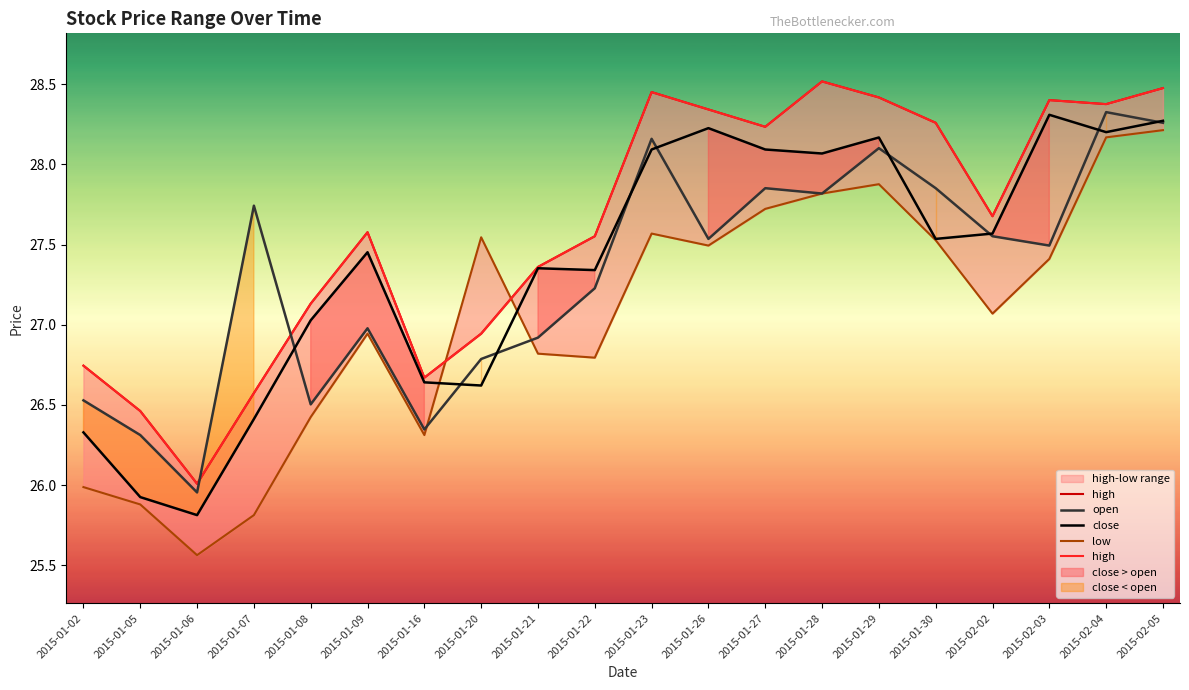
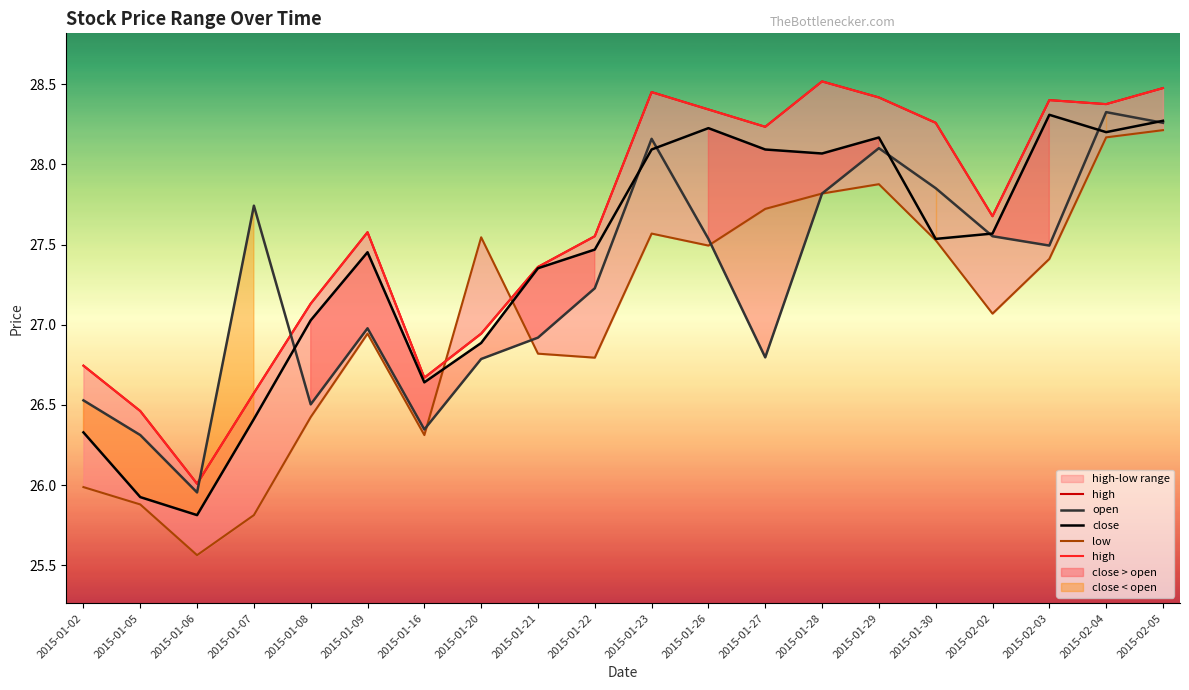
  {
    "high": {
      "2015-01-20": 26.94
    },
    "open": {
      "2015-01-02": 26.53,
      "2015-01-05": 26.31,
      "2015-01-06": 25.95,
      "2015-01-07": 27.74,
      "2015-01-08": 26.50,
      "2015-01-09": 26.98,
      "2015-01-16": 26.35,
      "2015-01-20": 26.79,
      "2015-01-21": 26.92,
      "2015-01-22": 27.23,
      "2015-01-23": 28.16,
      "2015-01-26": 27.54,
-     "2015-01-27": 27.85,
+     "2015-01-27": 26.80,
      "2015-01-29": 28.10,
      "2015-01-30": 27.85,
      "2015-02-02": 27.55,
      "2015-02-03": 27.49,
      "2015-02-04": 28.33
    },
    "close": {
      "2015-01-02": 26.33,
      "2015-01-05": 25.93,
      "2015-01-06": 25.81,
      "2015-01-07": 26.41,
      "2015-01-08": 27.03,
      "2015-01-09": 27.45,
      "2015-01-16": 26.64,
-     "2015-01-20": 26.62,
-     "2015-01-22": 27.34,
+     "2015-01-20": 26.89,
+     "2015-01-22": 27.47,
      "2015-01-23": 28.09,
      "2015-01-26": 28.23,
      "2015-01-27": 28.09,
      "2015-01-28": 28.07,
      "2015-01-29": 28.17,
      "2015-02-02": 27.57,
      "2015-02-03": 28.31,
      "2015-02-04": 28.20
    },
    "low": {
      "2015-01-02": 25.99,
      "2015-01-05": 25.88,
      "2015-01-06": 25.56,
      "2015-01-07": 25.81,
      "2015-01-08": 26.42,
      "2015-01-09": 26.94,
      "2015-01-16": 26.31,
      "2015-01-21": 26.82,
      "2015-01-22": 26.79,
      "2015-01-23": 27.57,
      "2015-01-26": 27.49,
      "2015-01-27": 27.72,
      "2015-01-29": 27.88,
      "2015-02-02": 27.07,
      "2015-02-03": 27.41,
      "2015-02-04": 28.17,
      "2015-02-05": 28.21
    }
  }
